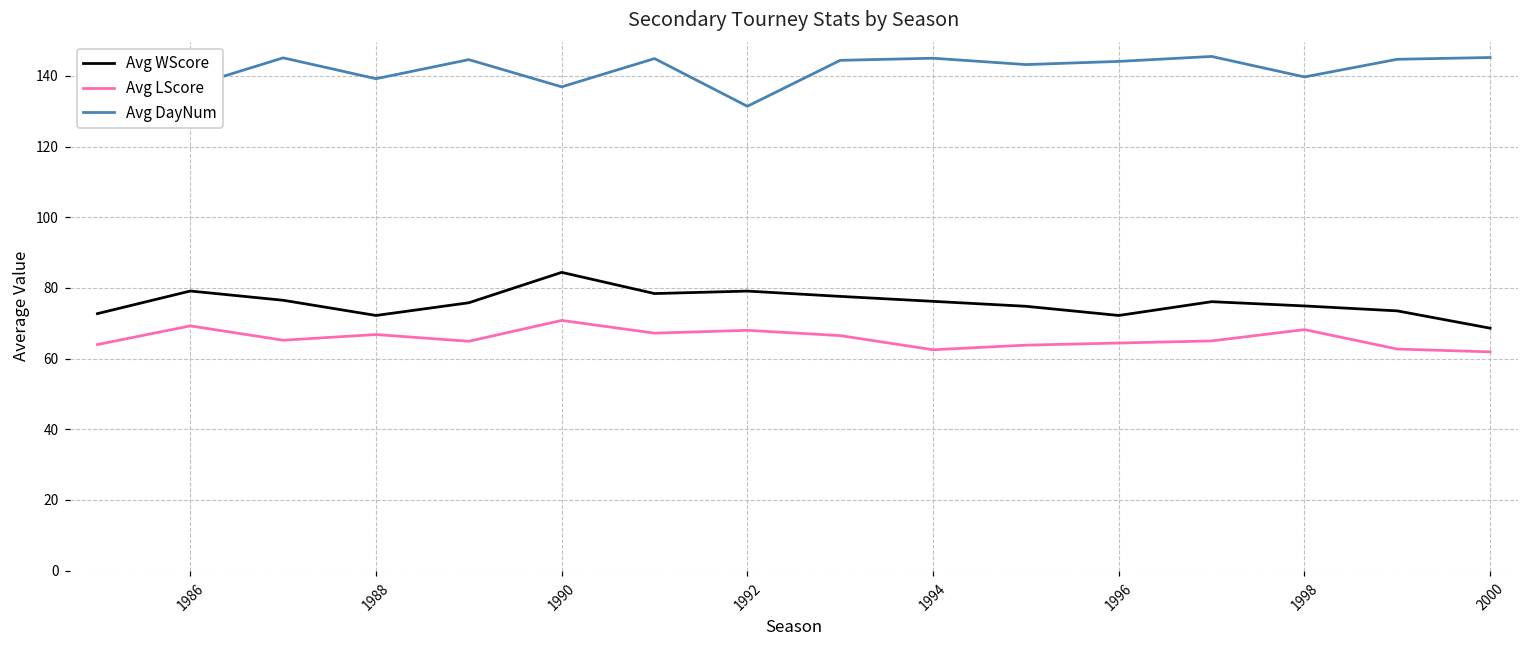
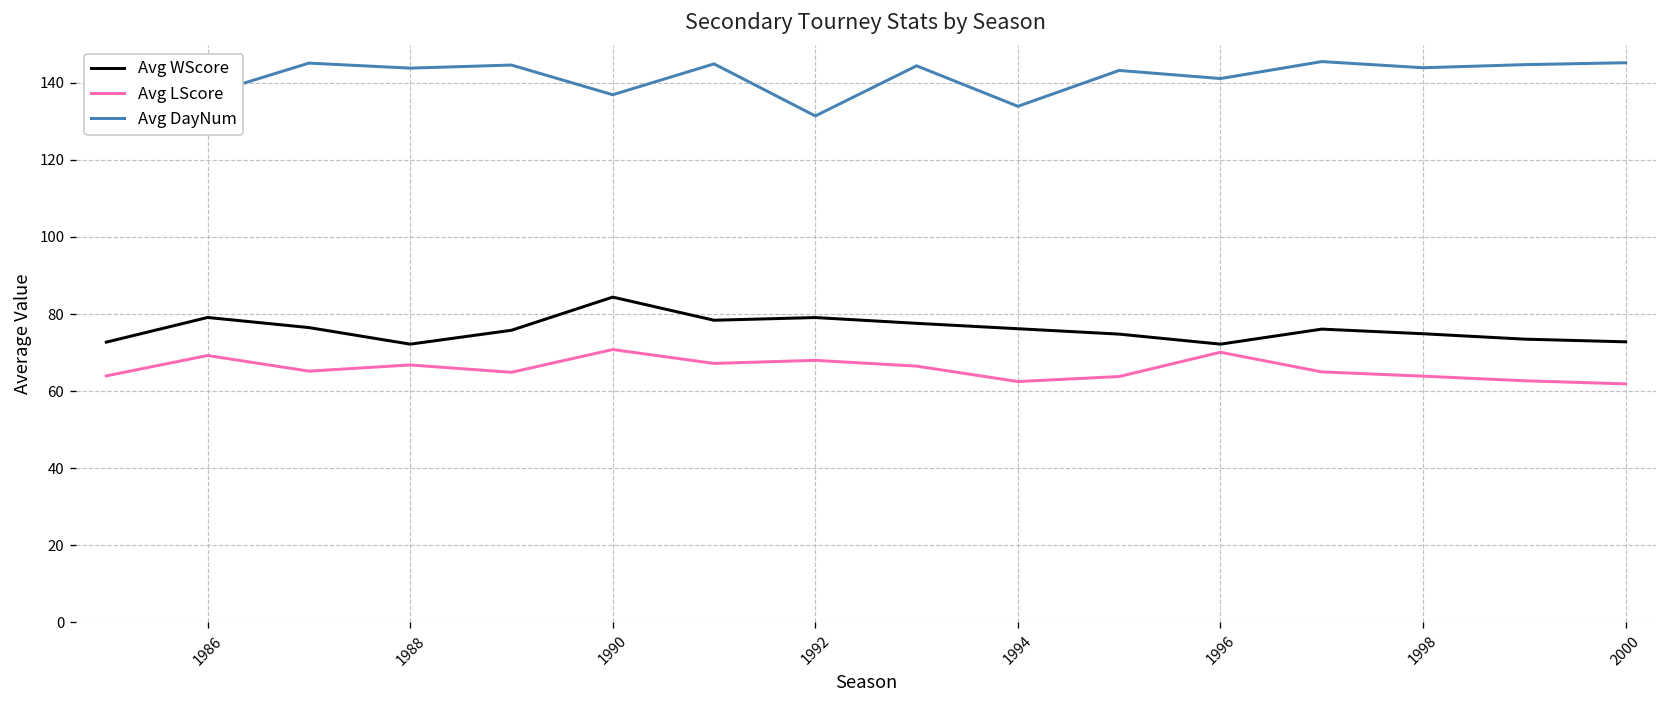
  {
    "Avg WScore": {
      "1986": 79,
      "1988": 72,
      "1990": 84,
      "1992": 79,
      "1994": 76,
      "1996": 72,
      "1998": 75,
-     "2000": 69
+     "2000": 73
    },
    "Avg LScore": {
      "1986": 69,
      "1988": 67,
      "1990": 71,
      "1992": 68,
      "1994": 63,
-     "1996": 64,
-     "1998": 68,
+     "1996": 70,
+     "1998": 64,
      "2000": 62
    },
    "Avg DayNum": {
-     "1988": 139,
+     "1988": 144,
      "1990": 137,
      "1992": 131,
-     "1994": 145,
-     "1996": 144,
-     "1998": 140,
+     "1994": 134,
+     "1996": 141,
+     "1998": 144,
      "2000": 145
    }
  }
